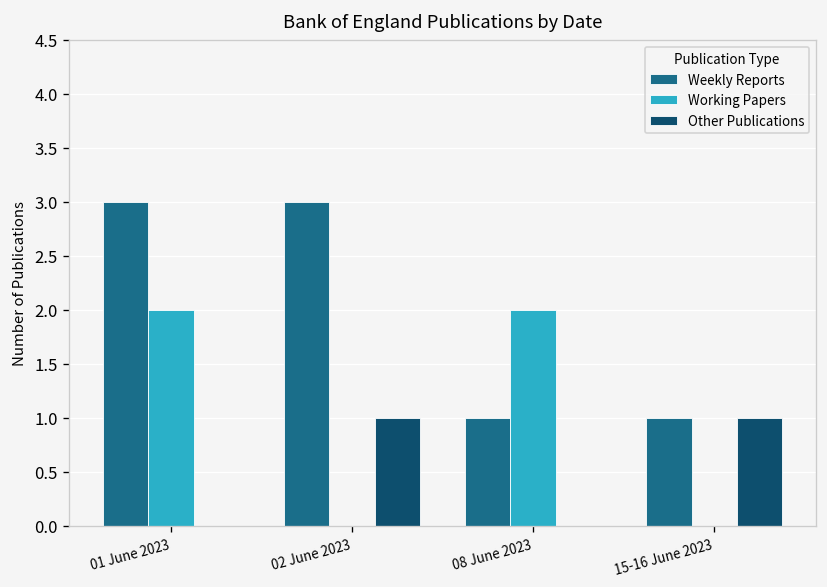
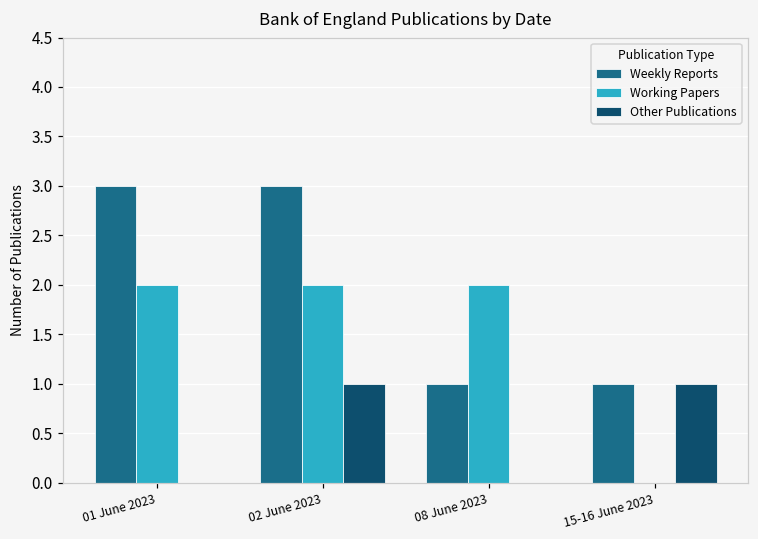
  {
    "Working Papers": {
      "01 June 2023": 2,
-     "02 June 2023": 0,
+     "02 June 2023": 2,
      "08 June 2023": 2,
      "15-16 June 2023": 0
    }
  }
